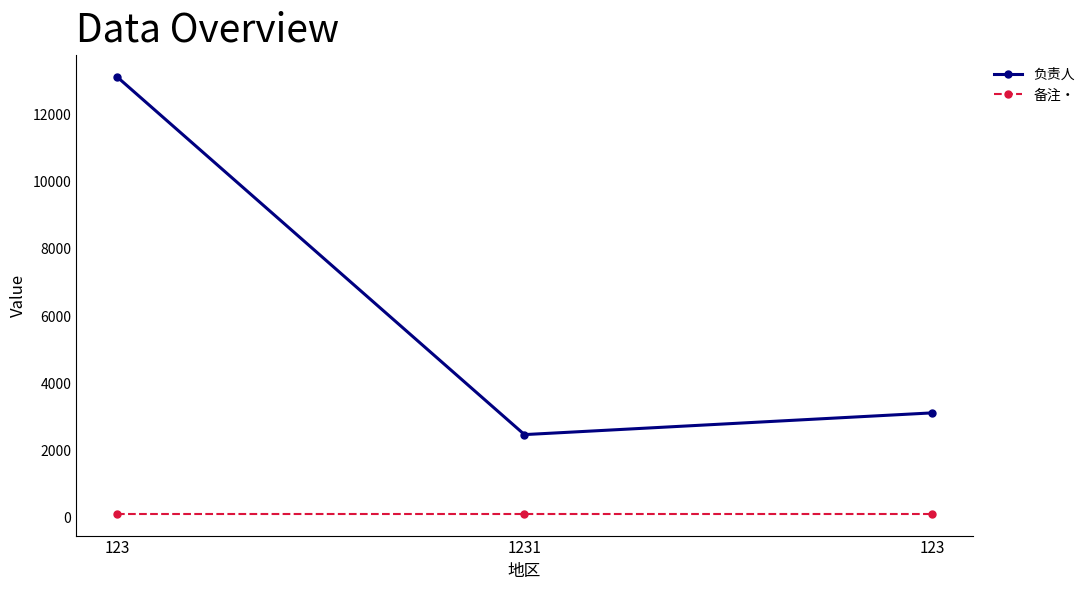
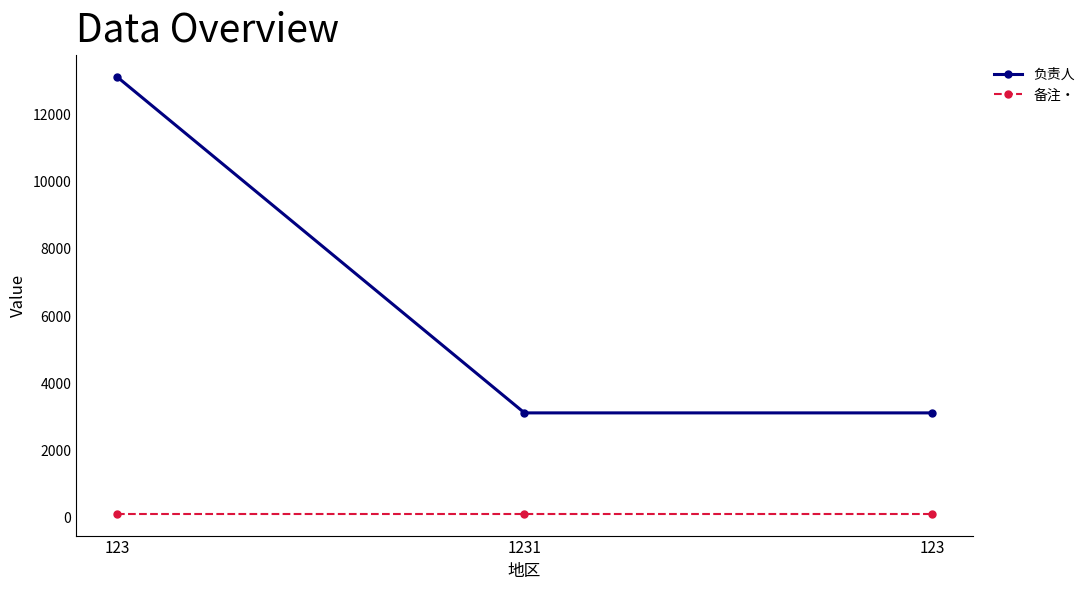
  {
    "负责人": {
-     "1231": 2500
+     "1231": 3100
    },
    "备注・": {
      "1231": 100
    }
  }
